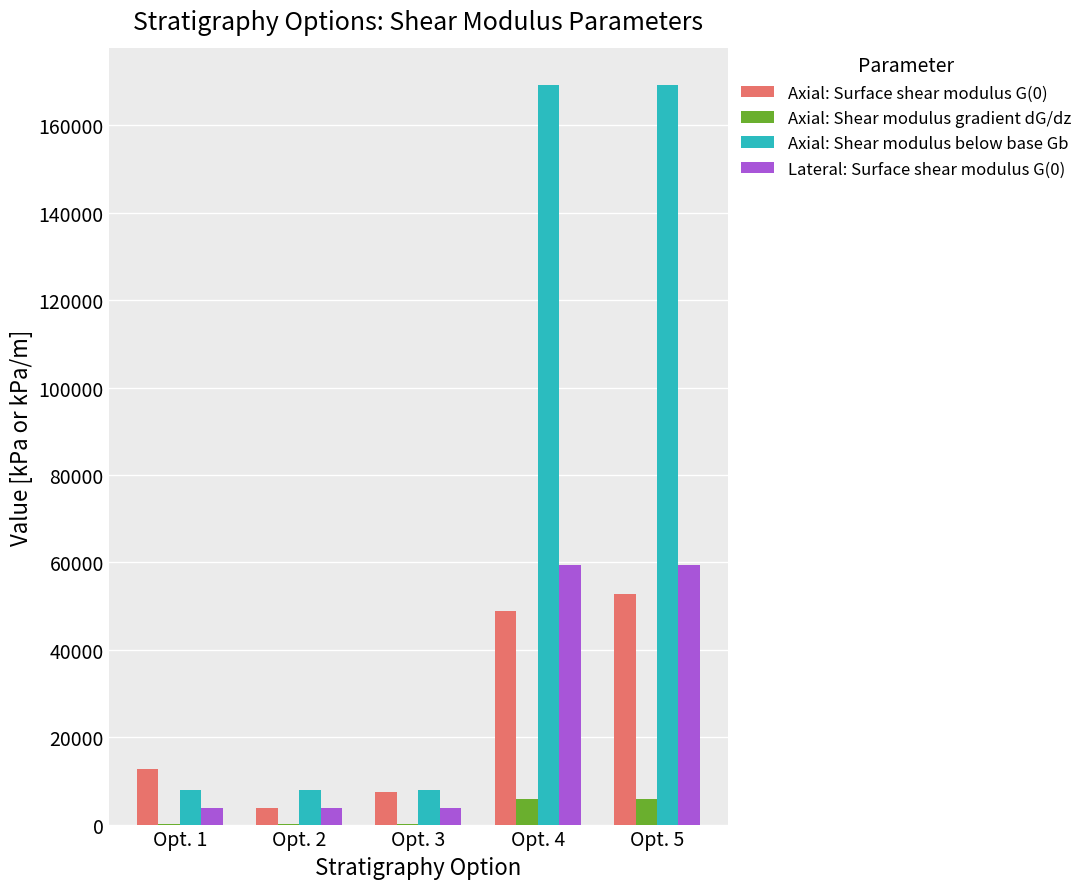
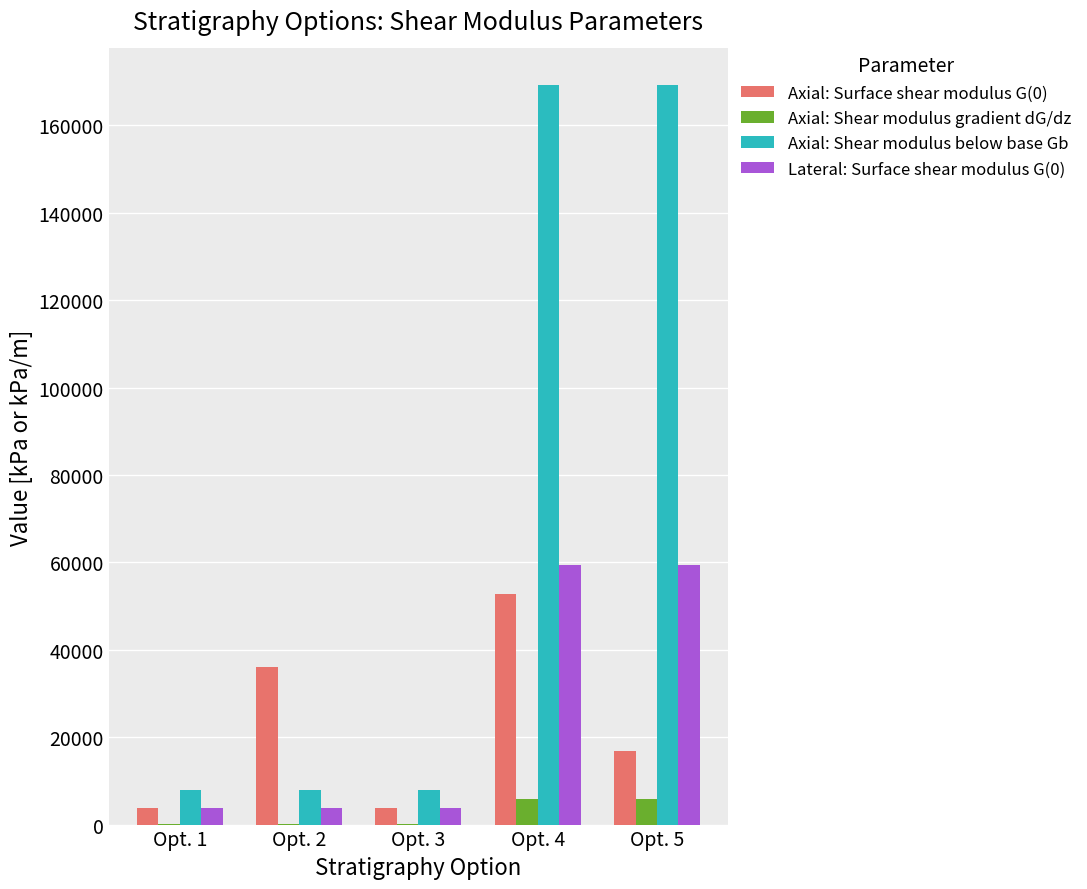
  {
    "Axial: Surface shear modulus G(0)": {
-     "Opt. 1": 13000,
-     "Opt. 2": 4000,
-     "Opt. 3": 7000,
-     "Opt. 4": 49000,
-     "Opt. 5": 53000
+     "Opt. 1": 4000,
+     "Opt. 2": 36000,
+     "Opt. 3": 4000,
+     "Opt. 4": 53000,
+     "Opt. 5": 17000
    },
    "Axial: Shear modulus gradient dG/dz": {
      "Opt. 4": 6000,
      "Opt. 5": 6000
    },
    "Axial: Shear modulus below base Gb": {
      "Opt. 1": 8000,
      "Opt. 2": 8000,
      "Opt. 3": 8000,
      "Opt. 4": 169000,
      "Opt. 5": 169000
    },
    "Lateral: Surface shear modulus G(0)": {
      "Opt. 1": 4000,
      "Opt. 2": 4000,
      "Opt. 3": 4000,
      "Opt. 4": 59000,
      "Opt. 5": 59000
    }
  }
